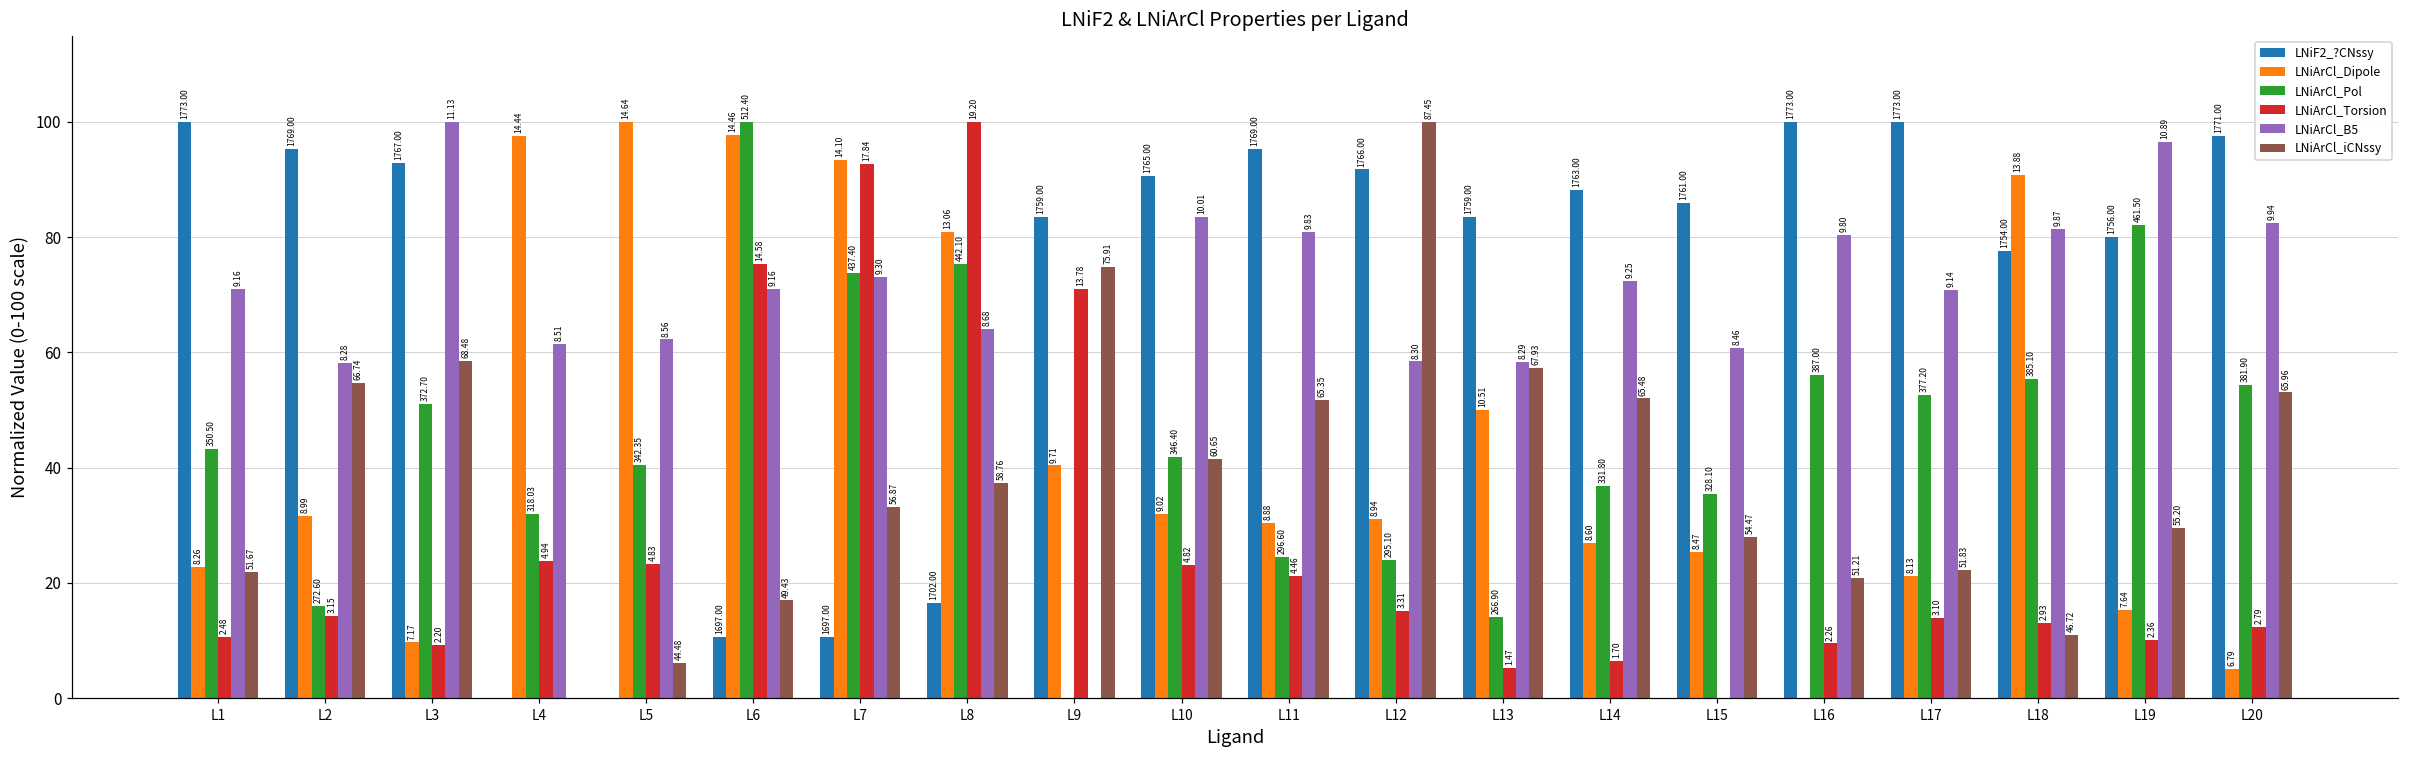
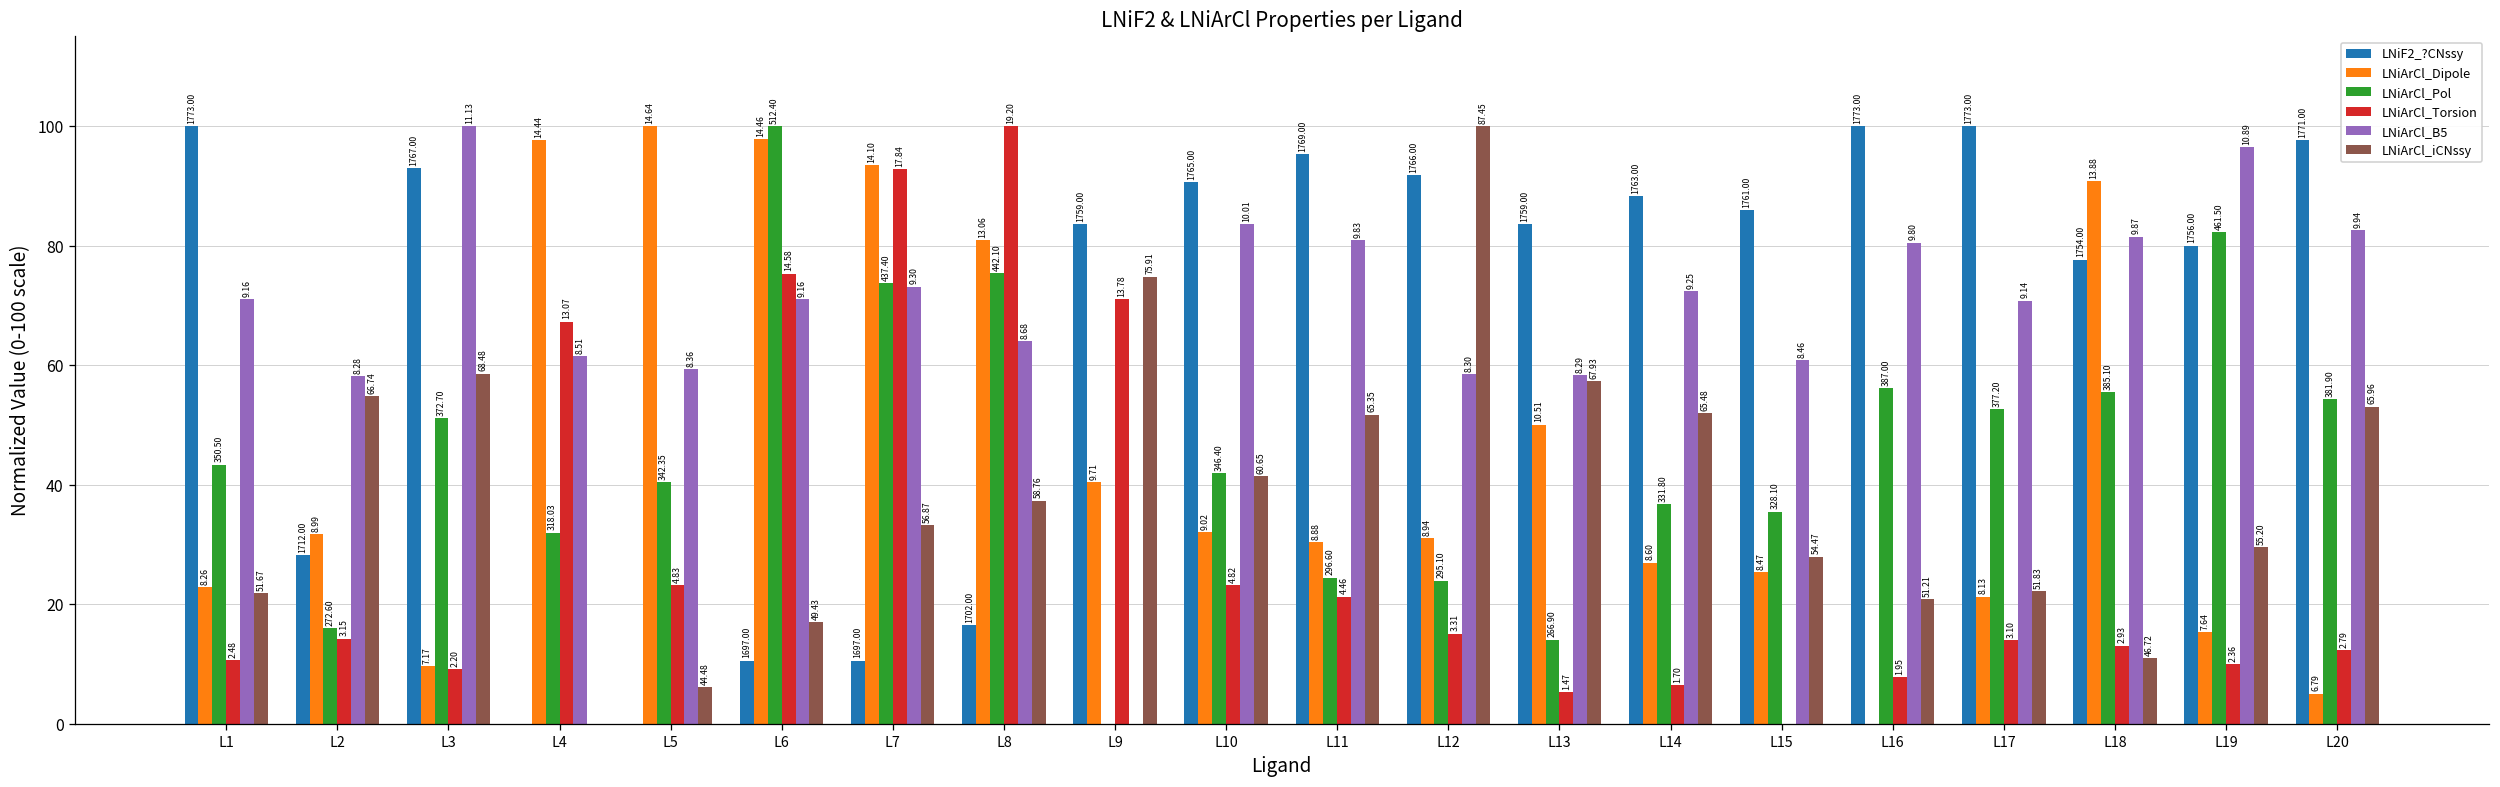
  {
    "LNiF2_?CNssy": {
-     "L2": 1769.00
+     "L2": 1712.00
    },
    "LNiArCl_Dipole": {
      "L16": 0
    },
    "LNiArCl_Pol": {
      "L9": 0
    },
    "LNiArCl_Torsion": {
-     "L4": 4.94,
-     "L16": 2.26
+     "L4": 13.07,
+     "L16": 1.95
    },
    "LNiArCl_B5": {
-     "L5": 8.56
+     "L5": 8.36
    },
    "LNiArCl_iCNssy": {
      "L4": 0
    }
  }
